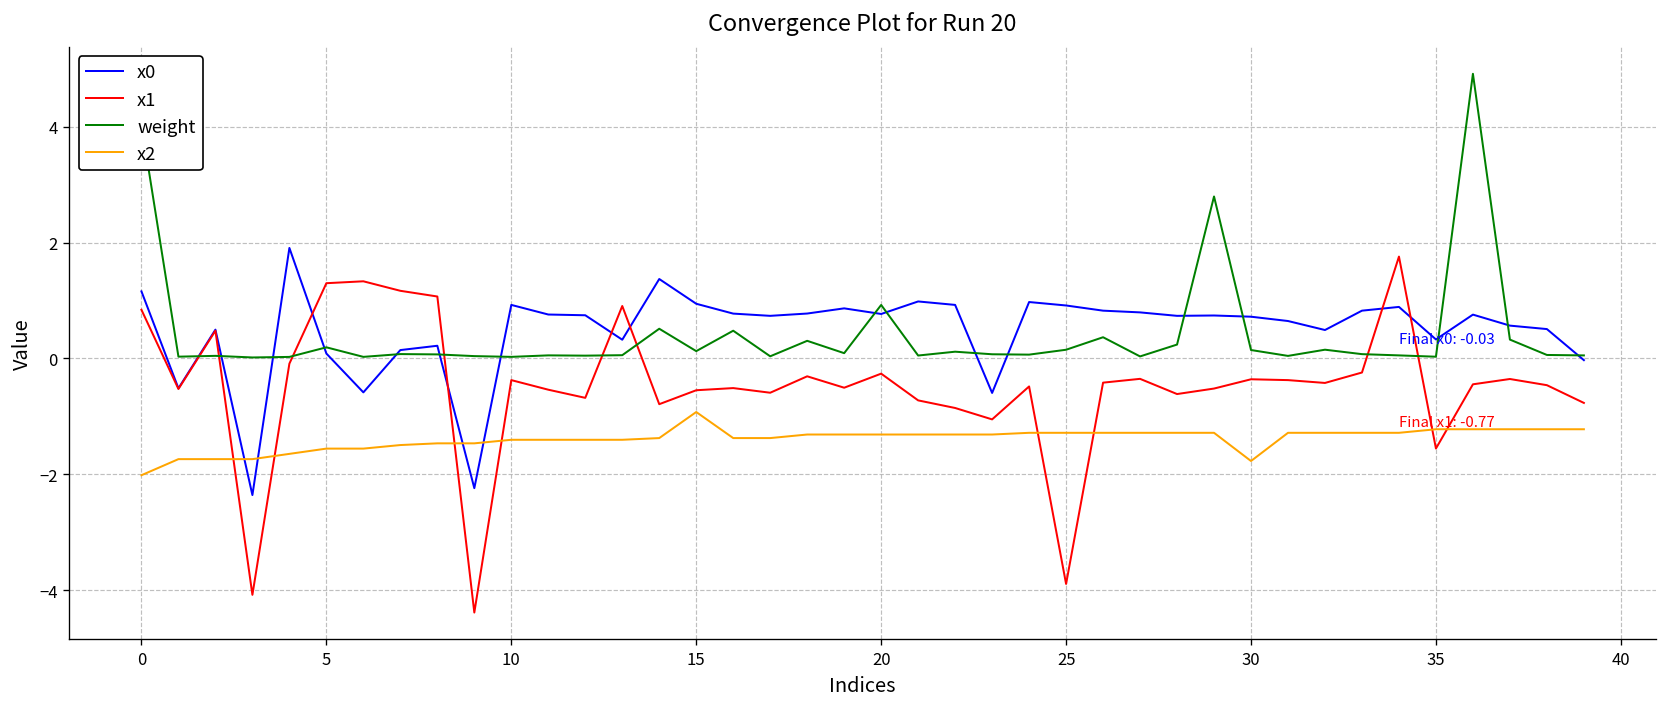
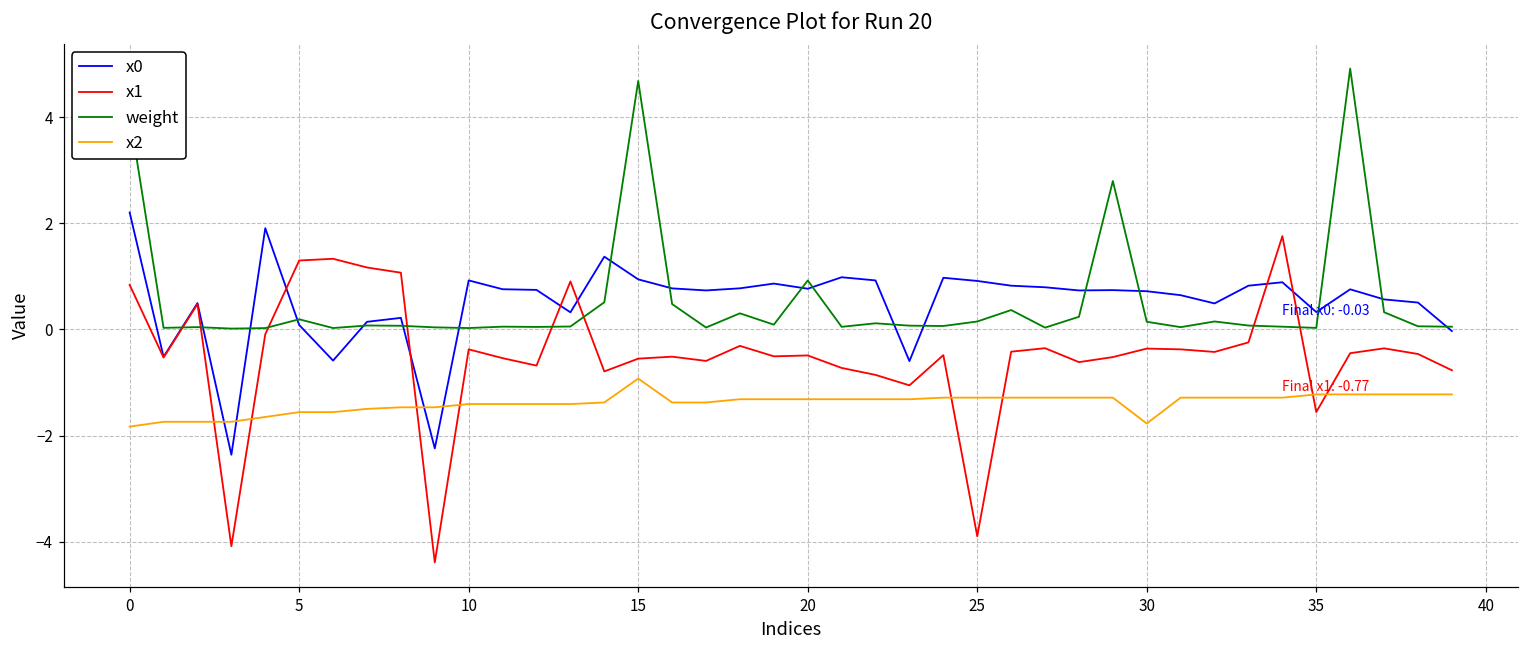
  {
    "x0": {
-     "0": 1.2,
+     "0": 2.2,
      "5": 0.1,
      "10": 0.9,
      "15": 0.9,
      "20": 0.8,
      "25": 0.9,
      "30": 0.7
    },
    "x1": {
      "0": 0.8,
      "5": 1.3,
      "10": -0.4,
      "15": -0.6,
-     "20": -0.3,
+     "20": -0.5,
      "25": -3.9,
      "30": -0.4,
      "35": -1.6
    },
    "weight": {
      "5": 0.2,
      "10": 0.0,
-     "15": 0.1,
+     "15": 4.7,
      "20": 0.9,
      "25": 0.1,
      "30": 0.1,
      "35": 0.0
    },
    "x2": {
-     "0": -2.0,
+     "0": -1.8,
      "5": -1.6,
      "10": -1.4,
      "15": -0.9,
      "20": -1.3,
      "25": -1.3,
      "30": -1.8
    }
  }
